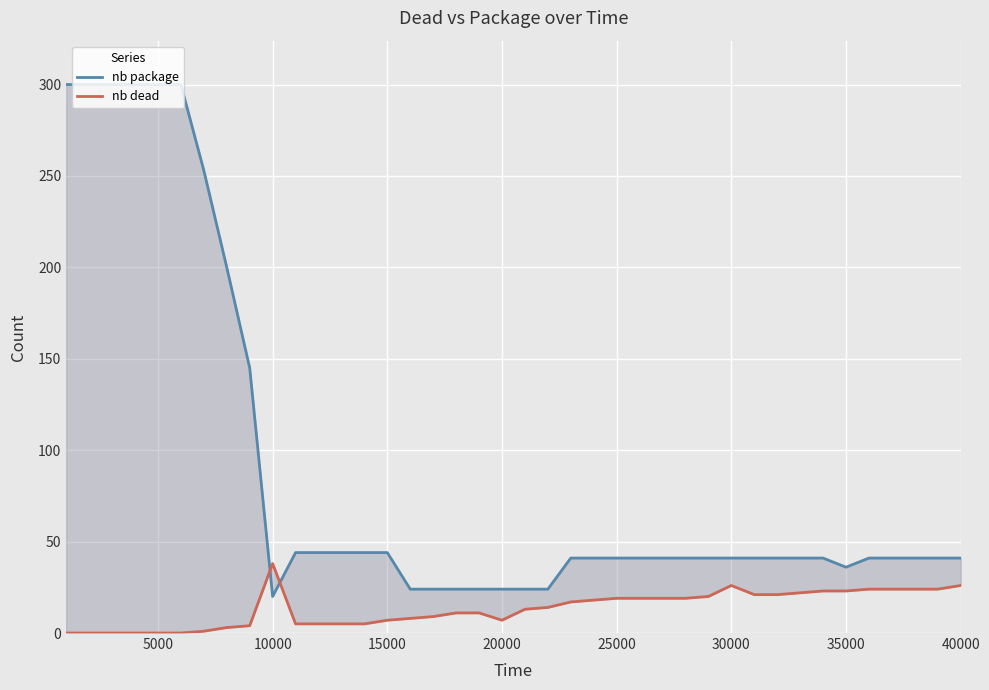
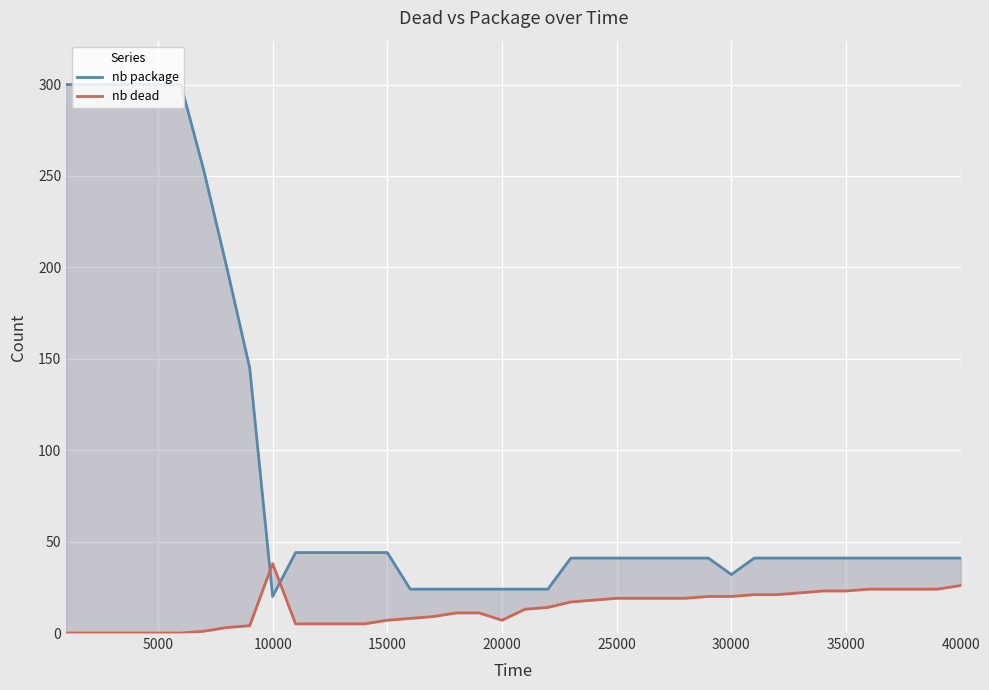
  {
    "nb package": {
      "10000": 20,
-     "30000": 41,
-     "35000": 36
+     "30000": 32,
+     "35000": 41
    },
    "nb dead": {
      "5000": 0,
      "15000": 7,
      "20000": 7,
      "25000": 19,
-     "30000": 26,
+     "30000": 20,
      "35000": 23,
      "40000": 26
    }
  }
